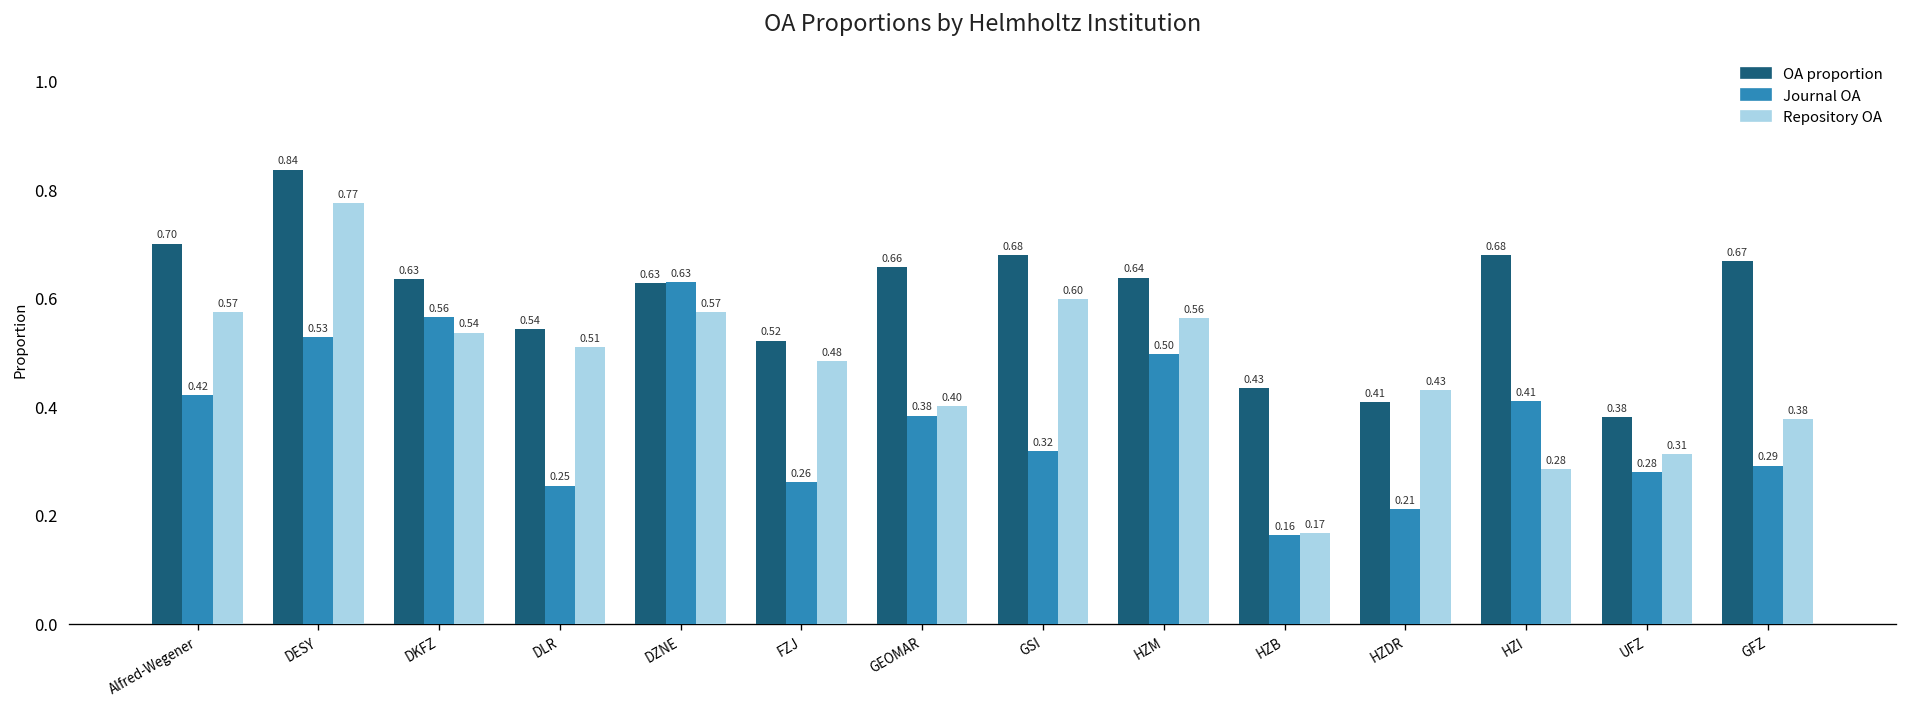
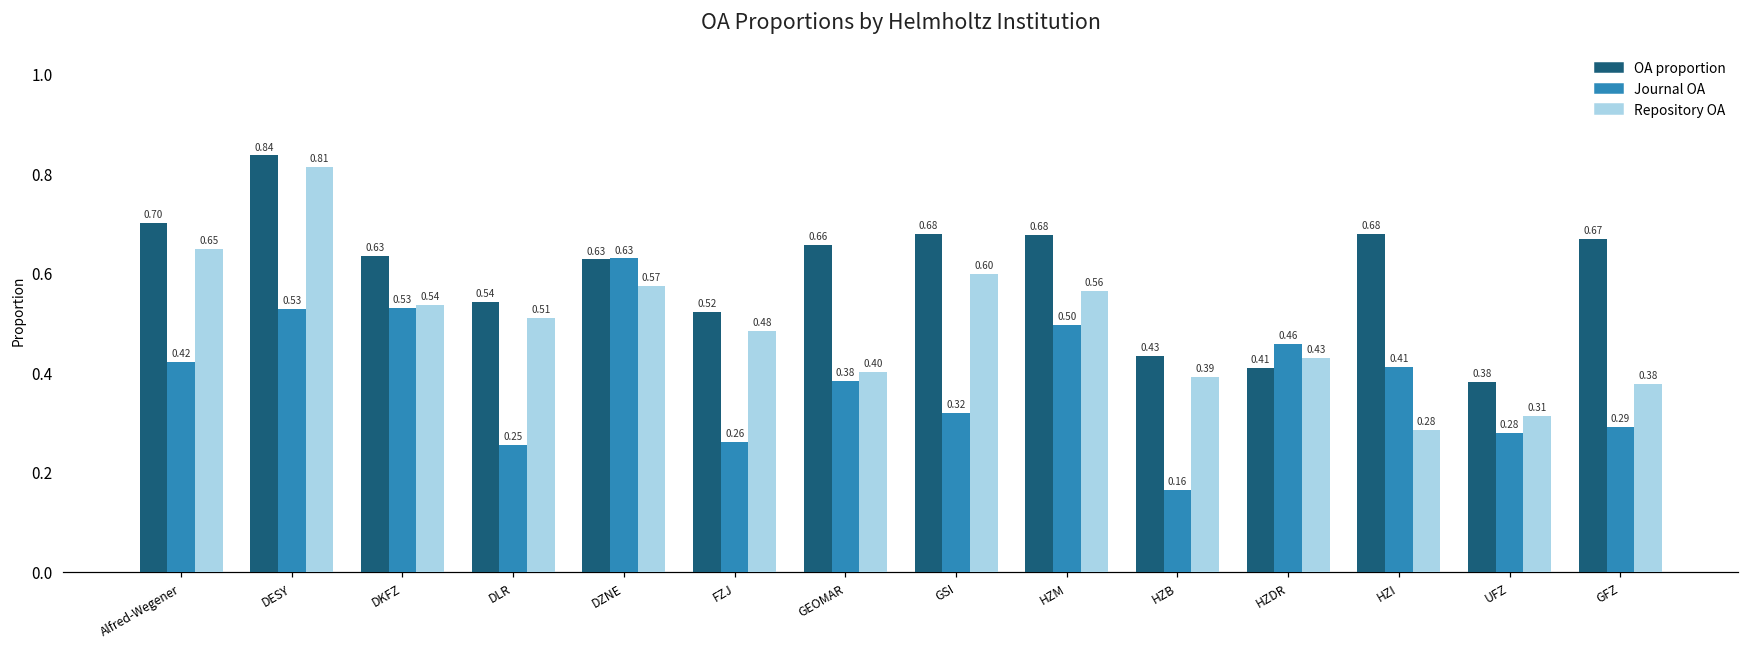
  {
    "OA proportion": {
      "Alfred-Wegener": 0.70,
      "DESY": 0.84,
      "DKFZ": 0.63,
      "DLR": 0.54,
      "DZNE": 0.63,
      "FZJ": 0.52,
      "GEOMAR": 0.66,
      "GSI": 0.68,
-     "HZM": 0.64,
+     "HZM": 0.68,
      "HZB": 0.43,
      "HZDR": 0.41,
      "HZI": 0.68,
      "UFZ": 0.38,
      "GFZ": 0.67
    },
    "Journal OA": {
      "Alfred-Wegener": 0.42,
      "DESY": 0.53,
-     "DKFZ": 0.56,
+     "DKFZ": 0.53,
      "DLR": 0.25,
      "DZNE": 0.63,
      "FZJ": 0.26,
      "GEOMAR": 0.38,
      "GSI": 0.32,
      "HZM": 0.50,
      "HZB": 0.16,
-     "HZDR": 0.21,
+     "HZDR": 0.46,
      "HZI": 0.41,
      "UFZ": 0.28,
      "GFZ": 0.29
    },
    "Repository OA": {
-     "Alfred-Wegener": 0.57,
-     "DESY": 0.77,
+     "Alfred-Wegener": 0.65,
+     "DESY": 0.81,
      "DKFZ": 0.54,
      "DLR": 0.51,
      "DZNE": 0.57,
      "FZJ": 0.48,
      "GEOMAR": 0.40,
      "GSI": 0.60,
      "HZM": 0.56,
-     "HZB": 0.17,
+     "HZB": 0.39,
      "HZDR": 0.43,
      "HZI": 0.28,
      "UFZ": 0.31,
      "GFZ": 0.38
    }
  }
